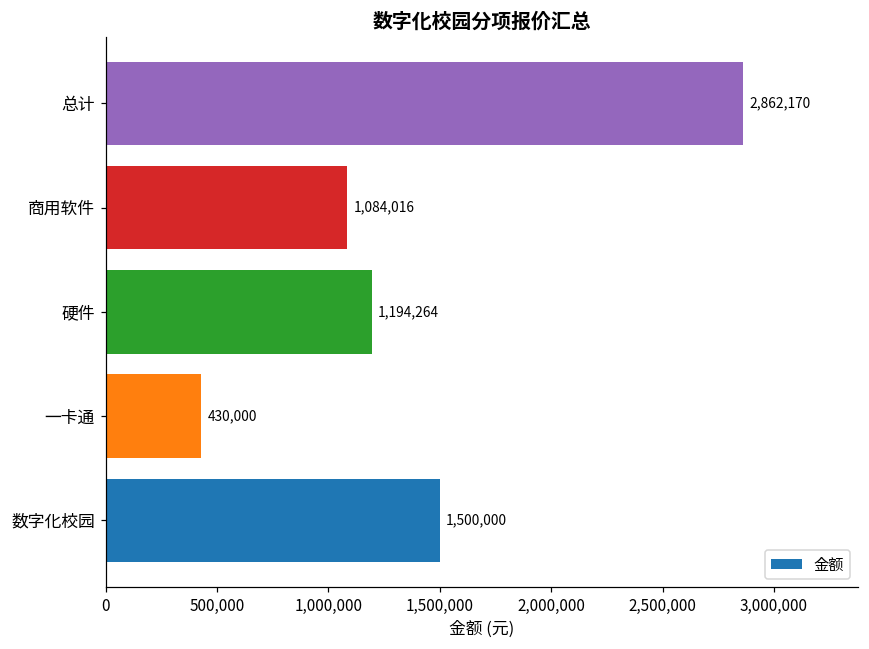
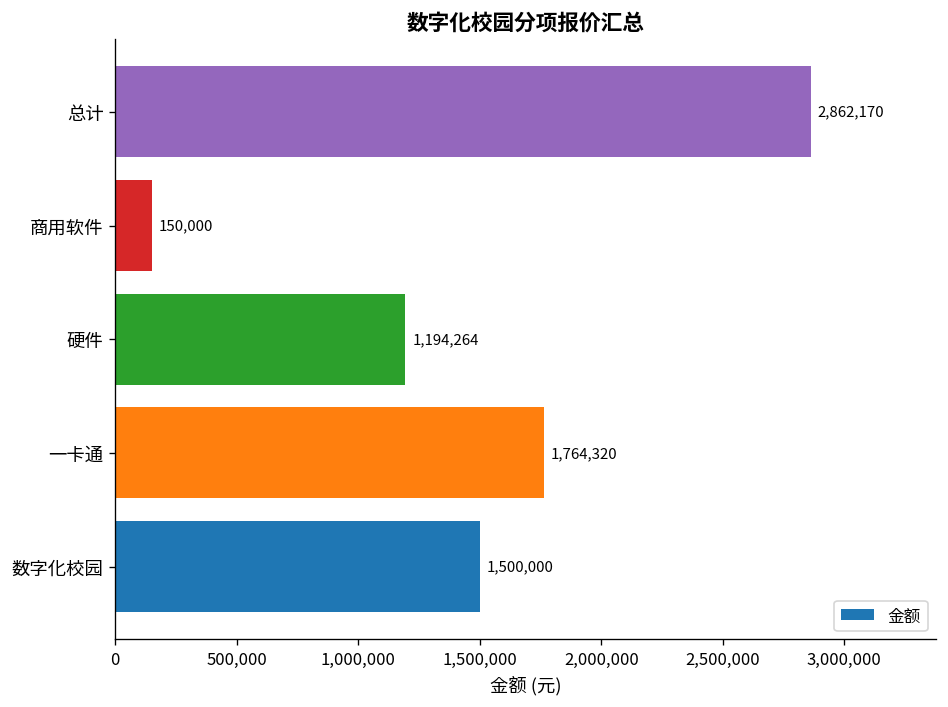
  {
    "总计": "2,862,170",
-   "商用软件": "1,084,016",
+   "商用软件": "150,000",
    "硬件": "1,194,264",
-   "一卡通": "430,000",
+   "一卡通": "1,764,320",
    "数字化校园": "1,500,000"
  }
